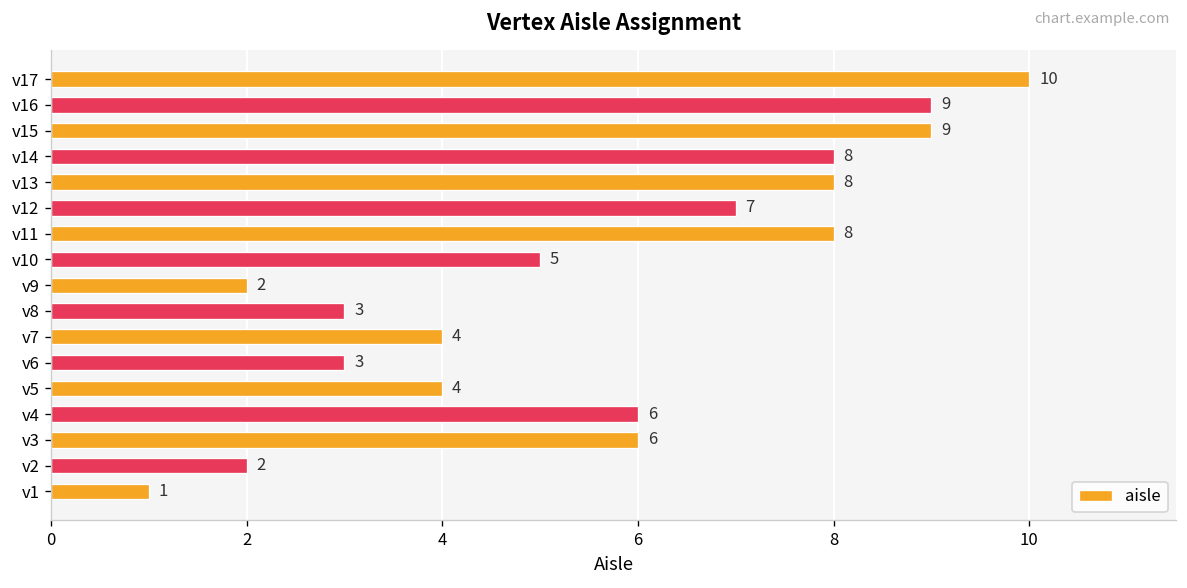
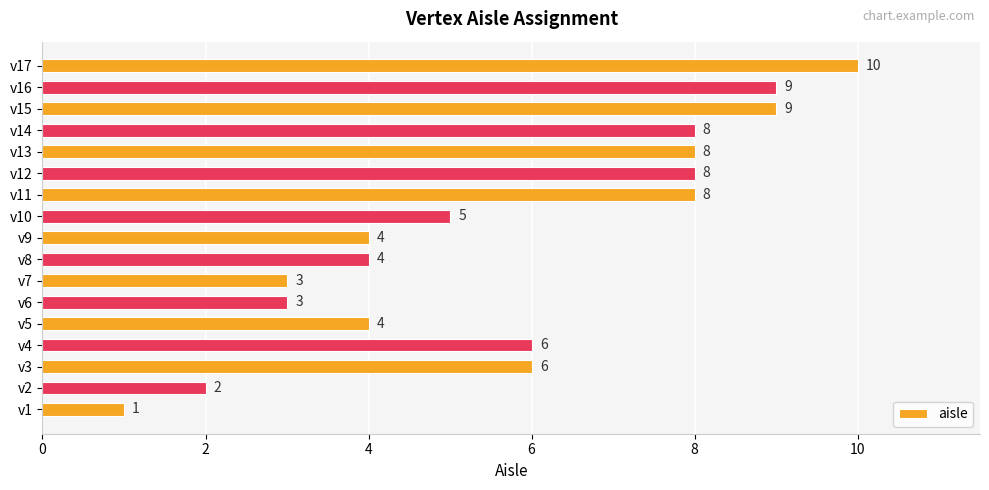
  {
    "v17": 10,
    "v16": 9,
    "v15": 9,
    "v14": 8,
    "v13": 8,
-   "v12": 7,
+   "v12": 8,
    "v11": 8,
    "v10": 5,
-   "v9": 2,
-   "v8": 3,
-   "v7": 4,
+   "v9": 4,
+   "v8": 4,
+   "v7": 3,
    "v6": 3,
    "v5": 4,
    "v4": 6,
    "v3": 6,
    "v2": 2,
    "v1": 1
  }
